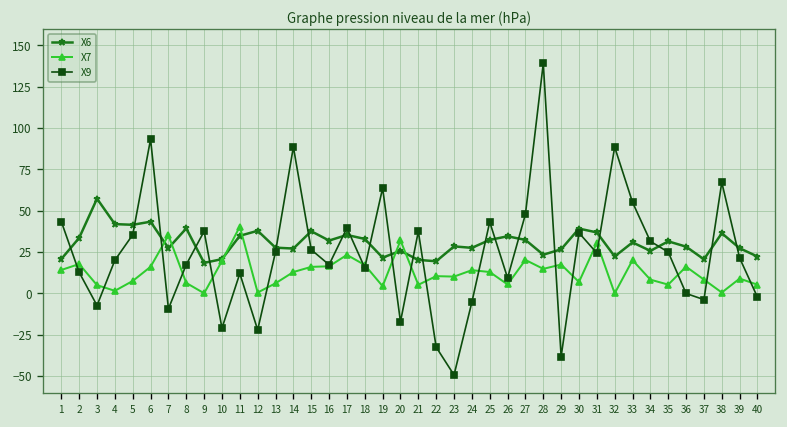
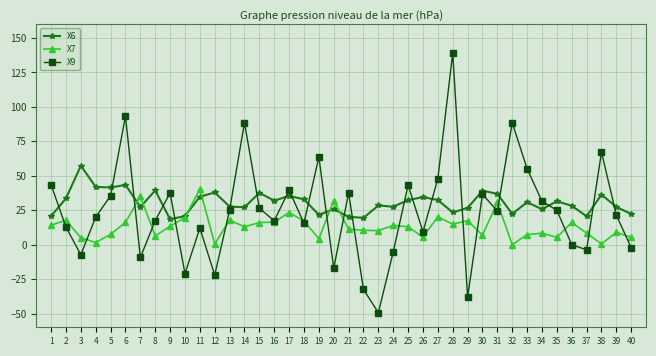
  {
    "X7": {
      "1": 14,
      "2": 18,
      "3": 5,
      "4": 2,
      "5": 8,
      "6": 16,
      "7": 35,
      "8": 6,
-     "9": 0,
+     "9": 13,
      "11": 40,
      "12": 0,
-     "13": 6,
+     "13": 18,
      "14": 13,
      "15": 16,
      "17": 23,
      "19": 4,
      "20": 32,
-     "21": 5,
+     "21": 11,
      "22": 10,
      "23": 10,
      "24": 14,
      "25": 13,
      "26": 5,
      "27": 20,
      "28": 15,
      "29": 17,
      "30": 7,
      "31": 31,
      "32": 0,
-     "33": 20,
+     "33": 7,
      "34": 8,
      "35": 5,
      "36": 16,
      "37": 8,
      "38": 1,
      "39": 9,
      "40": 5
    }
  }
